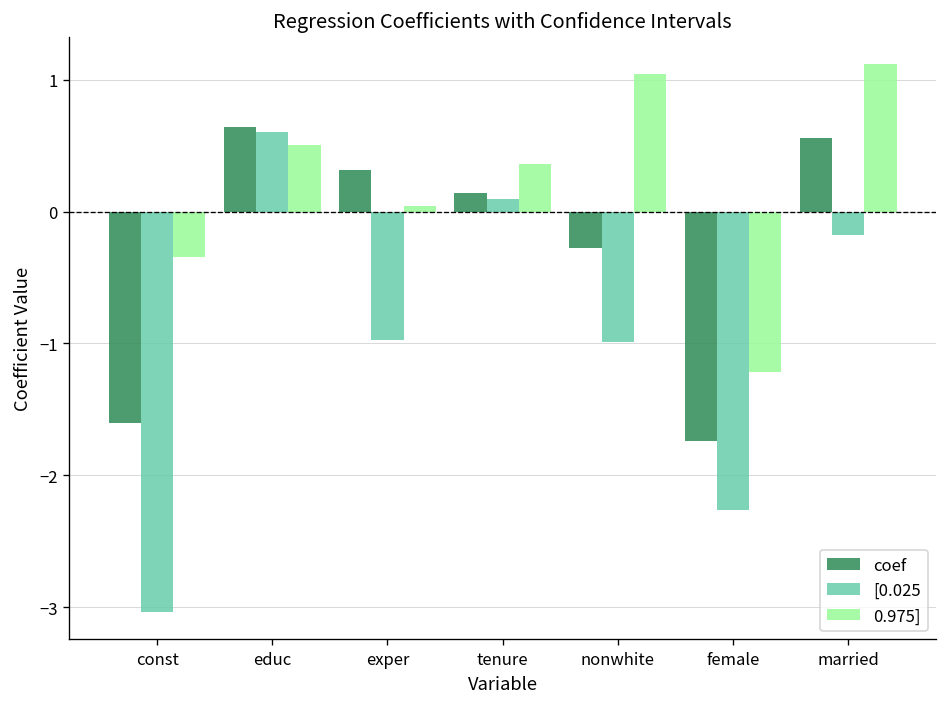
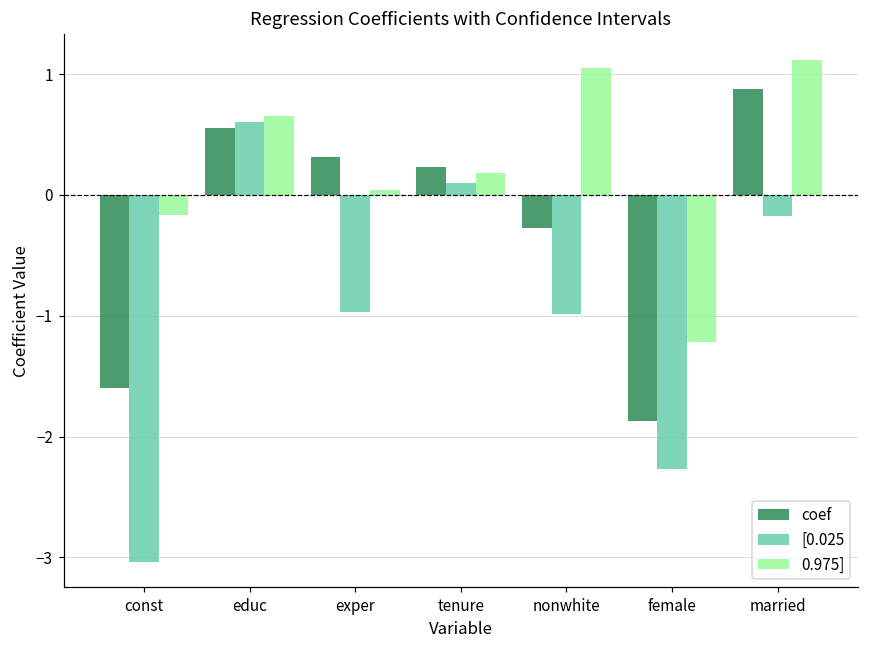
  {
    "coef": {
      "const": -1.60,
-     "educ": 0.64,
+     "educ": 0.56,
      "exper": 0.31,
-     "tenure": 0.14,
+     "tenure": 0.23,
      "nonwhite": -0.27,
-     "female": -1.74,
-     "married": 0.56
+     "female": -1.87,
+     "married": 0.88
    },
    "[0.025": {
      "const": -3.04,
      "educ": 0.60,
      "exper": -0.97,
      "tenure": 0.10,
      "nonwhite": -0.99,
      "female": -2.27,
      "married": -0.18
    },
    "0.975]": {
-     "const": -0.34,
-     "educ": 0.51,
+     "const": -0.17,
+     "educ": 0.65,
      "exper": 0.04,
-     "tenure": 0.36,
+     "tenure": 0.18,
      "nonwhite": 1.05,
      "female": -1.22,
      "married": 1.12
    }
  }
